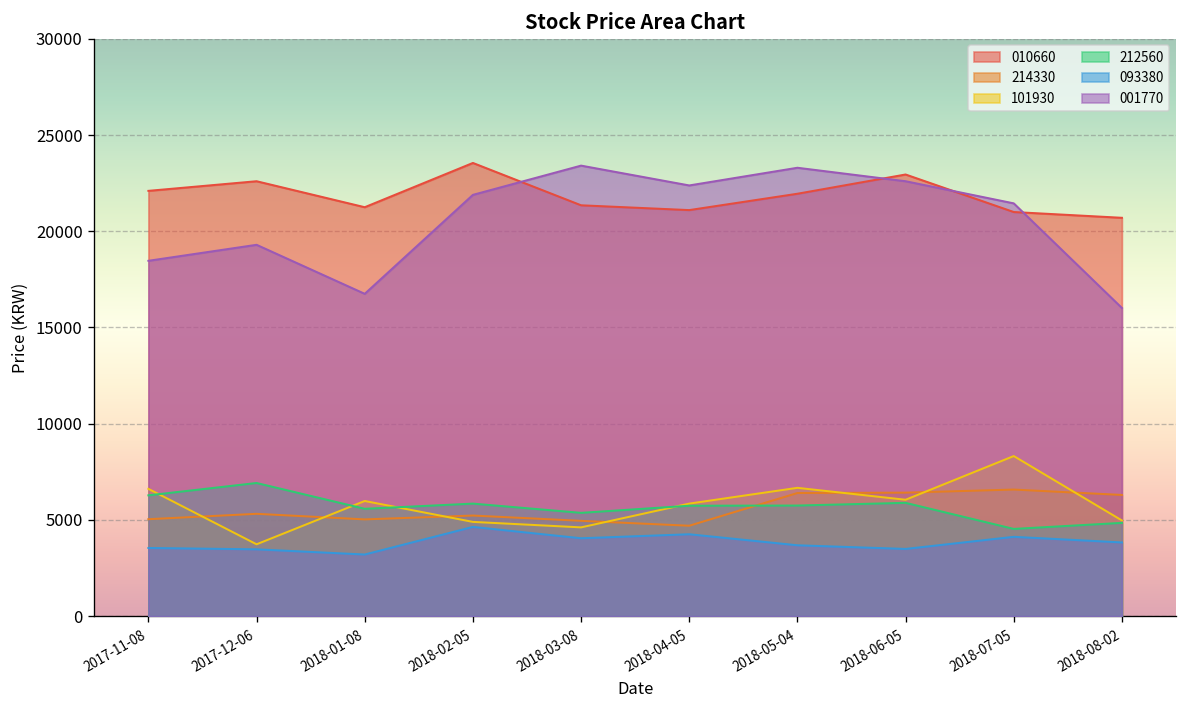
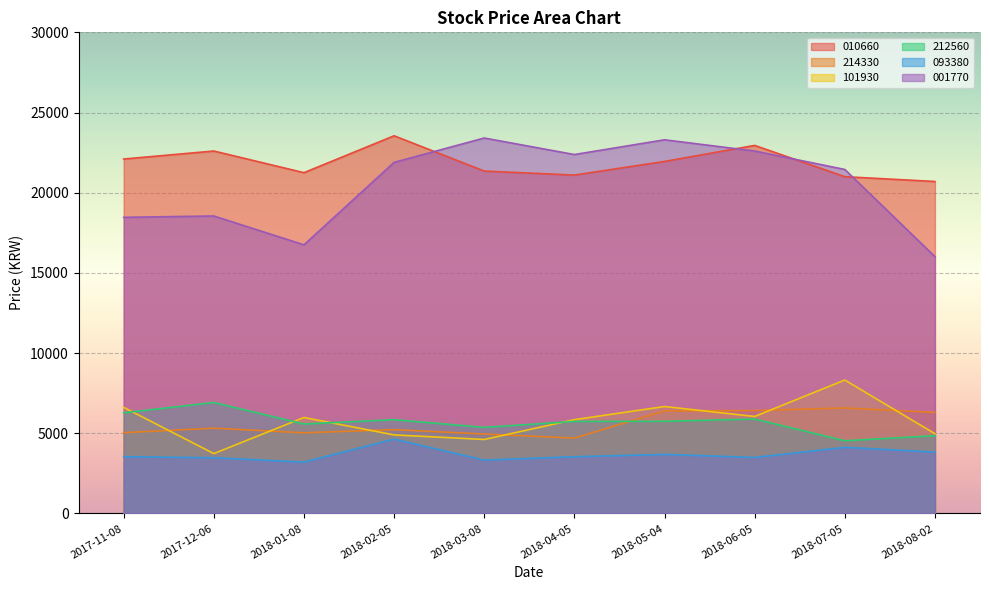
  {
    "101930": {
      "2017-11-08": 6600,
      "2017-12-06": 3700,
      "2018-01-08": 6000,
      "2018-02-05": 4900,
      "2018-03-08": 4600,
      "2018-05-04": 6700,
      "2018-07-05": 8300
    },
    "212560": {
      "2017-11-08": 6300,
      "2017-12-06": 6900,
      "2018-01-08": 5600,
      "2018-02-05": 5900,
      "2018-03-08": 5400,
      "2018-05-04": 5800,
      "2018-07-05": 4500
    },
    "093380": {
      "2017-11-08": 3500,
      "2017-12-06": 3500,
      "2018-01-08": 3200,
      "2018-02-05": 4600,
-     "2018-03-08": 4100,
-     "2018-04-05": 4300,
+     "2018-03-08": 3300,
+     "2018-04-05": 3500,
      "2018-05-04": 3700,
      "2018-06-05": 3500,
      "2018-07-05": 4100,
      "2018-08-02": 3800
    },
    "001770": {
      "2017-11-08": 18500,
-     "2017-12-06": 19300,
+     "2017-12-06": 18600,
      "2018-01-08": 16800,
      "2018-02-05": 21900,
      "2018-03-08": 23400,
      "2018-04-05": 22400,
      "2018-05-04": 23300,
      "2018-06-05": 22600,
      "2018-07-05": 21500,
      "2018-08-02": 16000
    }
  }
